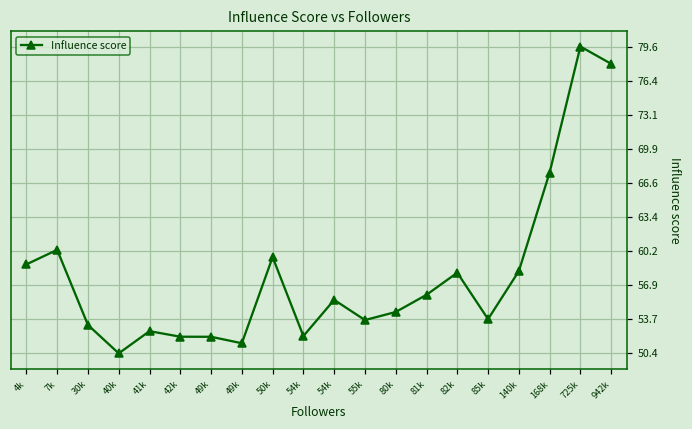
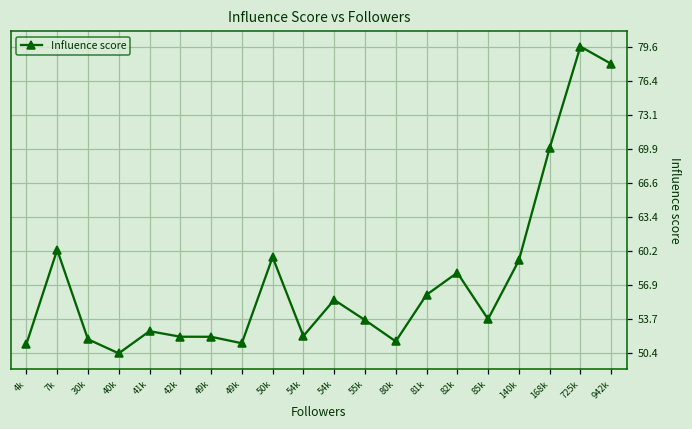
  {
-   "4k": 59,
+   "4k": 51,
    "7k": 60,
-   "30k": 53,
+   "30k": 52,
    "40k": 50,
    "41k": 53,
    "42k": 52,
    "50k": 60,
    "55k": 54,
-   "80k": 54,
+   "80k": 52,
    "81k": 56,
    "82k": 58,
    "85k": 54,
-   "140k": 58,
-   "168k": 68,
+   "140k": 59,
+   "168k": 70,
    "725k": 80,
    "942k": 78
  }
